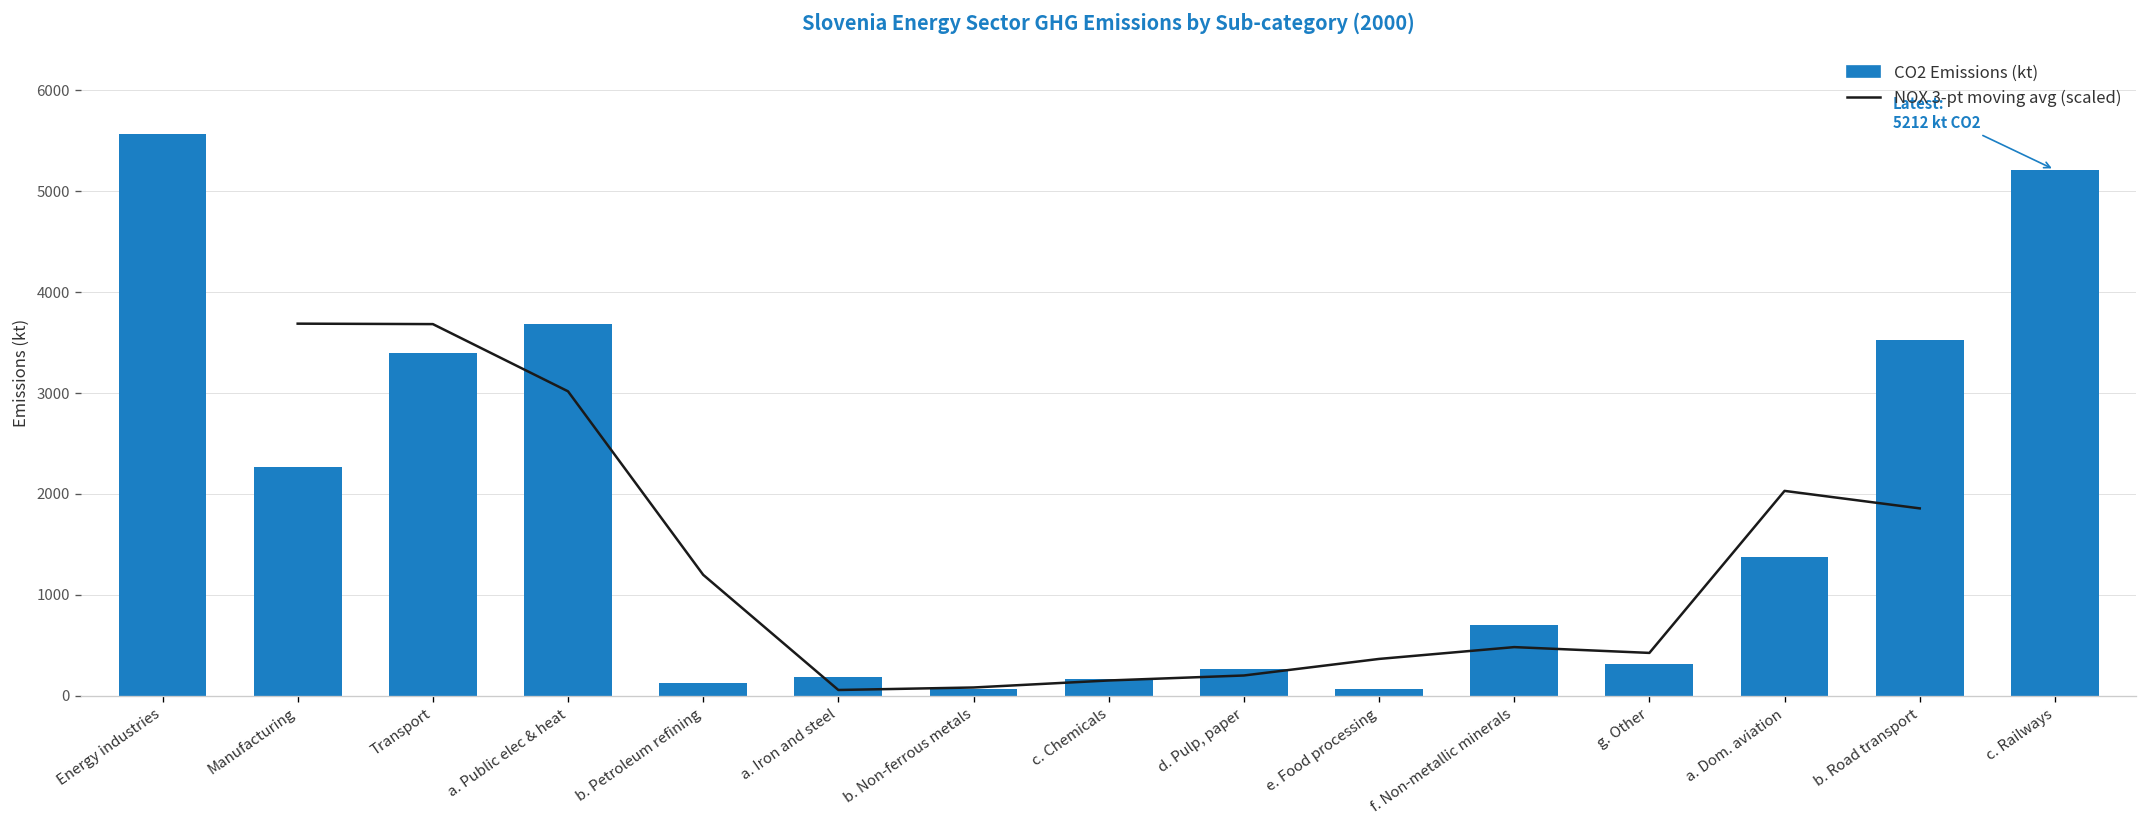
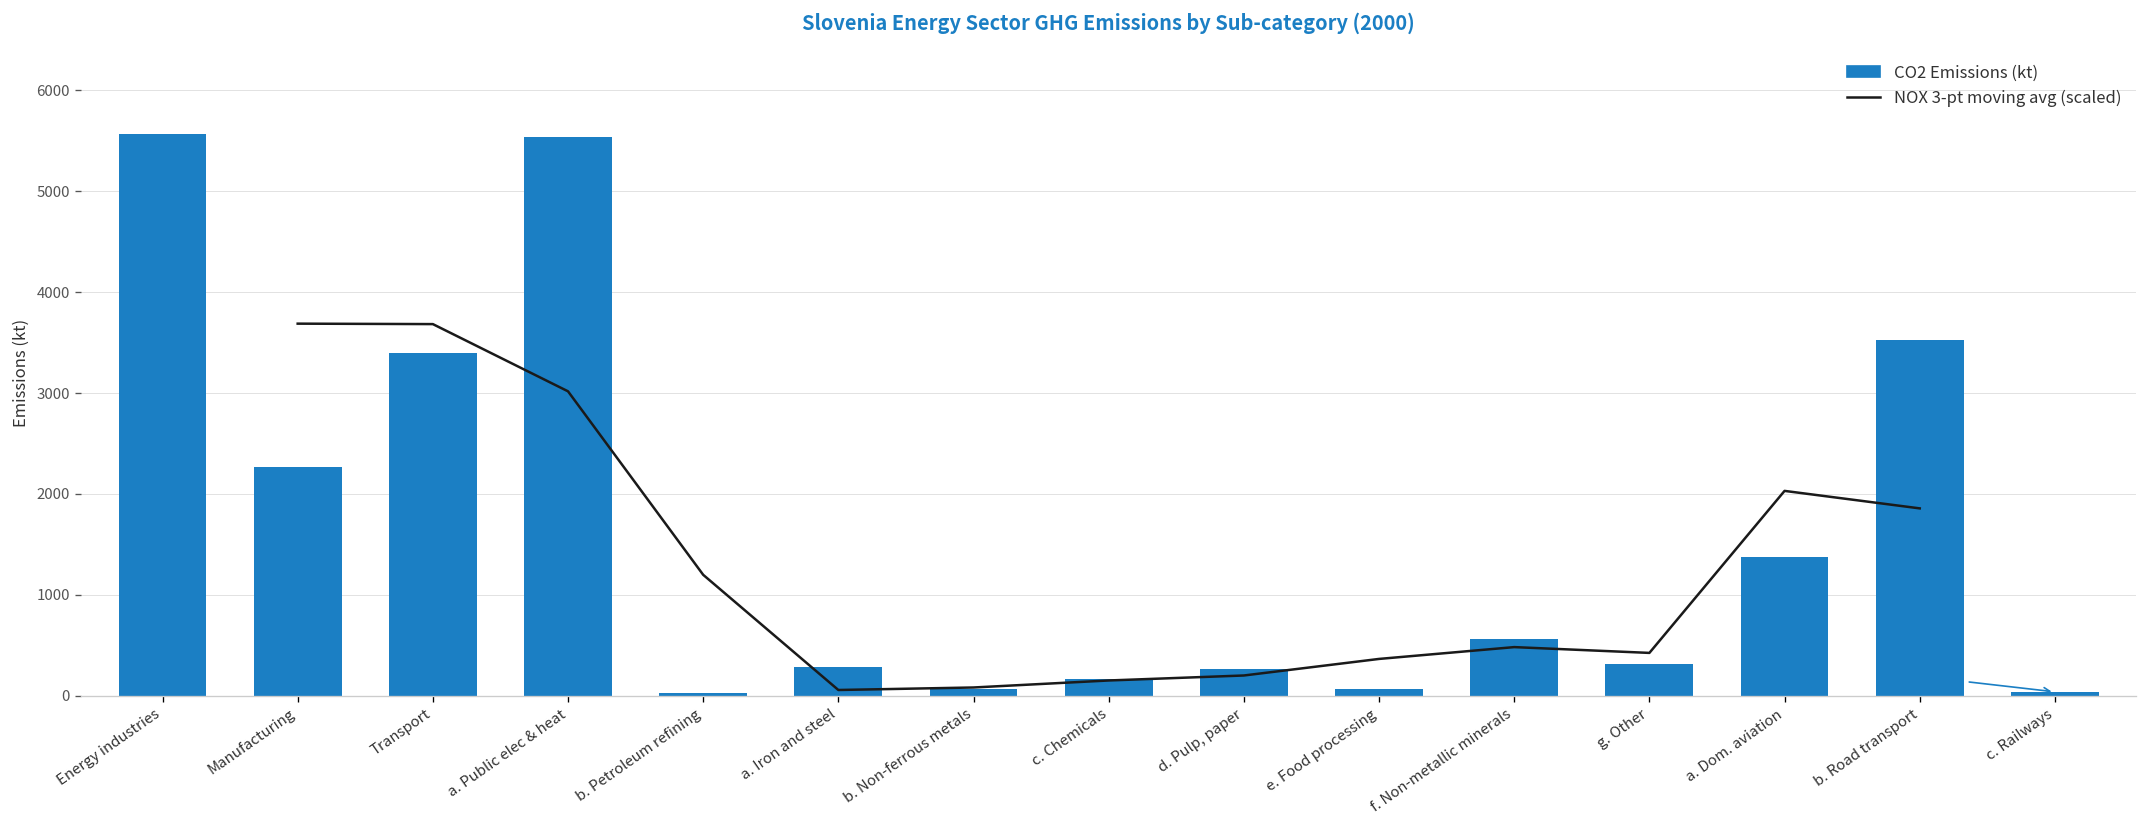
  {
    "CO2 Emissions (kt)": {
-     "a. Public elec & heat": 3700,
-     "b. Petroleum refining": 100,
-     "a. Iron and steel": 200,
-     "f. Non-metallic minerals": 700,
-     "c. Railways": 5212
+     "a. Public elec & heat": 5500,
+     "b. Petroleum refining": 0,
+     "a. Iron and steel": 300,
+     "f. Non-metallic minerals": 600,
+     "c. Railways": 38
    }
  }
